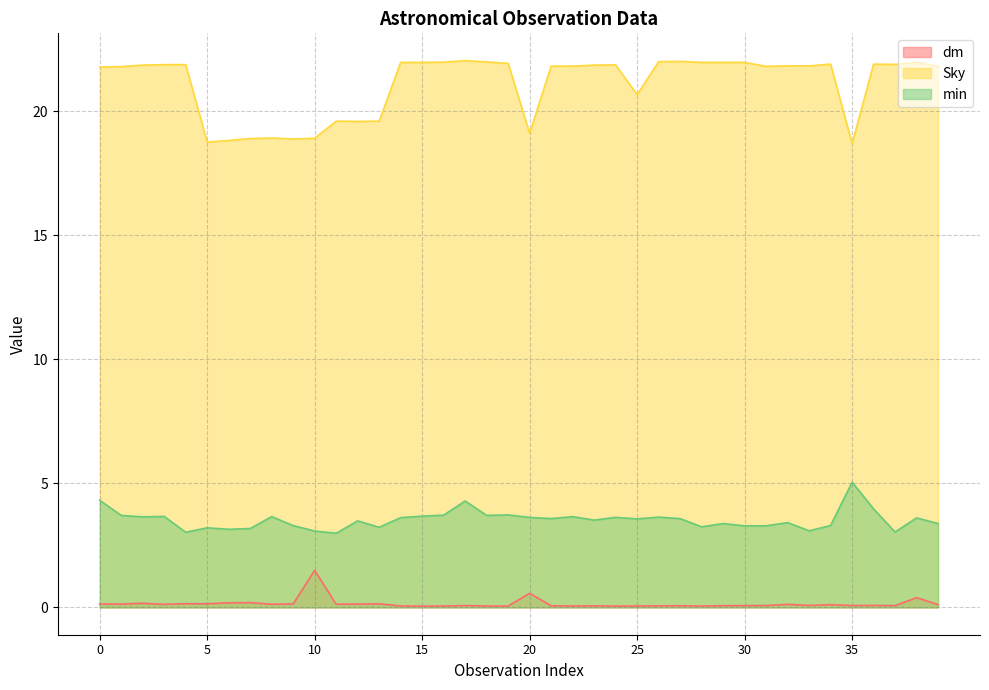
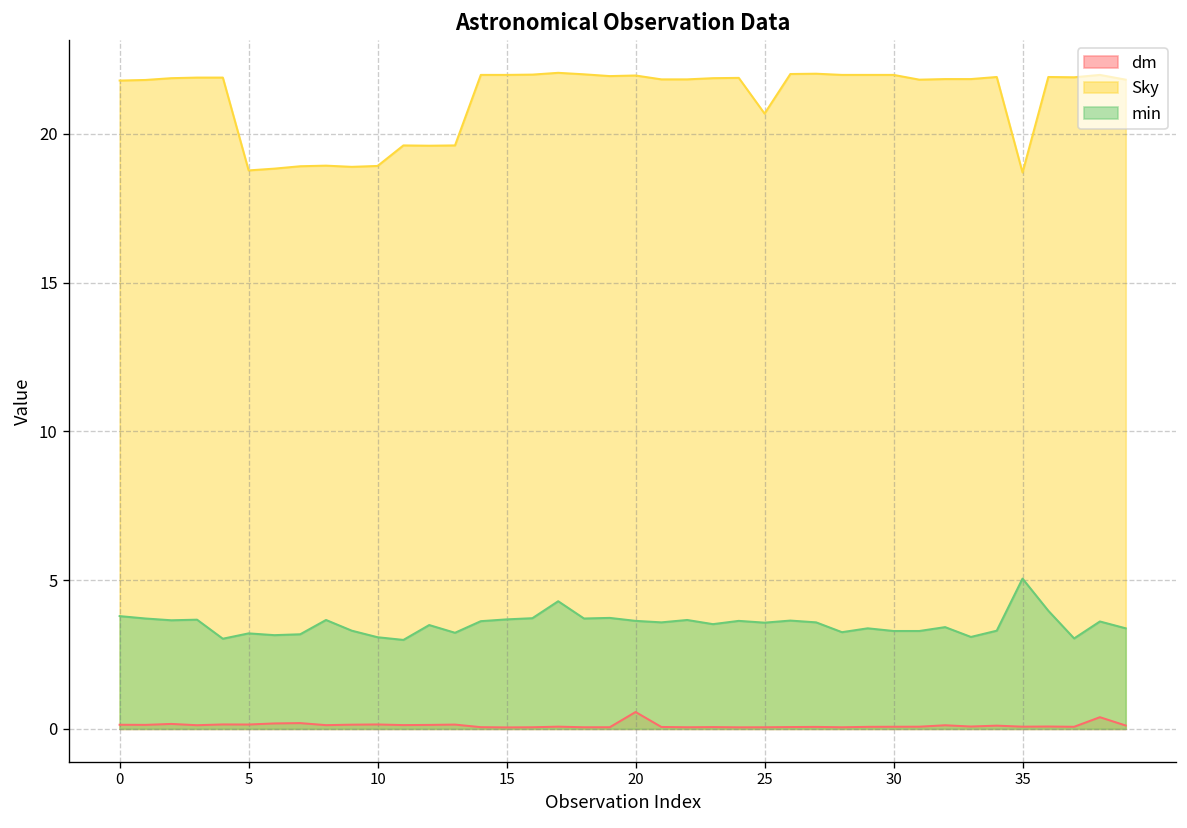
  {
    "dm": {
      "0": 0.1,
      "5": 0.1,
-     "10": 1.5,
+     "10": 0.1,
      "15": 0.0,
      "20": 0.6,
      "25": 0.1,
      "30": 0.1,
      "35": 0.1
    },
    "Sky": {
      "0": 21.8,
      "5": 18.8,
      "10": 18.9,
      "15": 22.0,
-     "20": 19.1,
+     "20": 22.0,
      "25": 20.7,
      "30": 22.0,
      "35": 18.7
    },
    "min": {
-     "0": 4.3,
+     "0": 3.8,
      "5": 3.2,
      "10": 3.1,
      "15": 3.7,
      "20": 3.6,
      "25": 3.6,
      "30": 3.3,
      "35": 5.1
    }
  }
